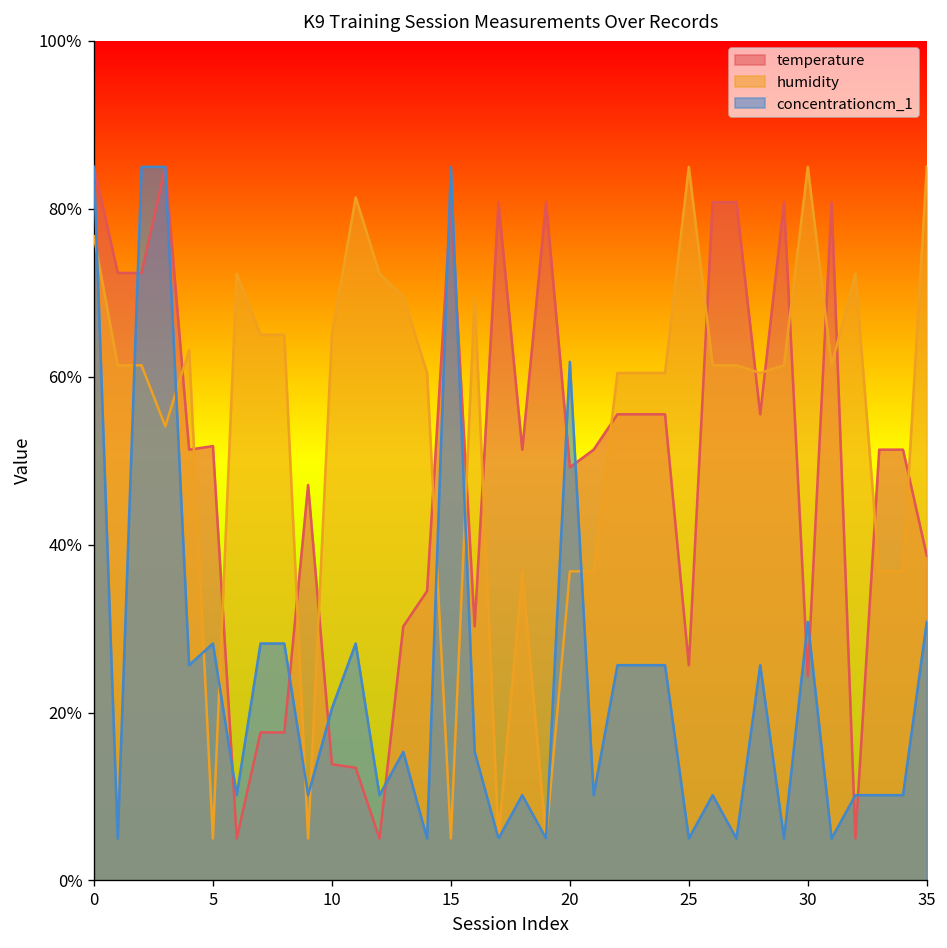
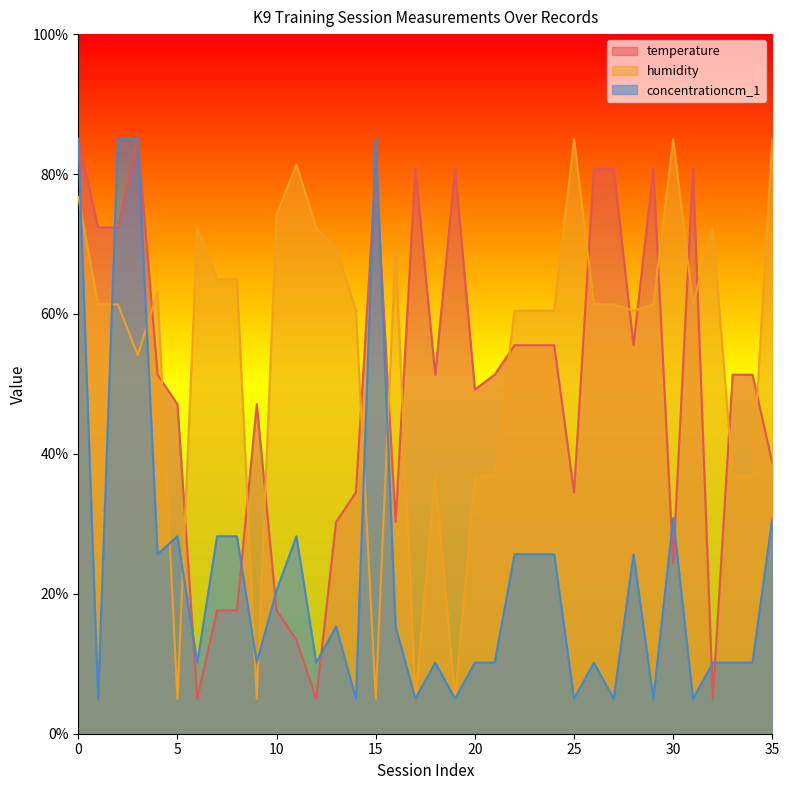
  {
    "temperature": {
-     "5": "52%",
-     "10": "14%",
+     "5": "47%",
+     "10": "18%",
      "15": "81%",
      "20": "49%",
-     "25": "26%",
+     "25": "34%",
      "30": "24%",
      "35": "39%"
    },
    "humidity": {
      "0": "77%",
      "5": "5%",
-     "10": "65%",
+     "10": "74%",
      "15": "5%",
      "20": "37%",
      "25": "85%",
      "30": "85%",
      "35": "85%"
    },
    "concentrationcm_1": {
      "5": "28%",
      "10": "20%",
      "15": "85%",
-     "20": "62%",
+     "20": "10%",
      "25": "5%",
      "30": "31%",
      "35": "31%"
    }
  }
